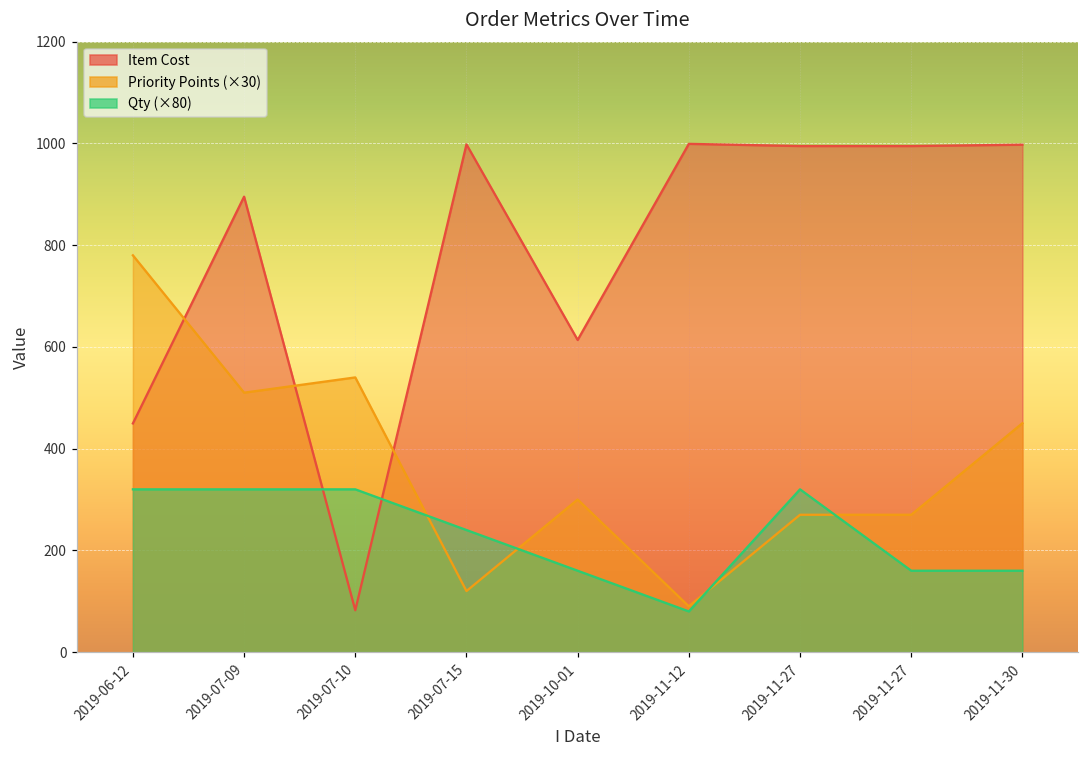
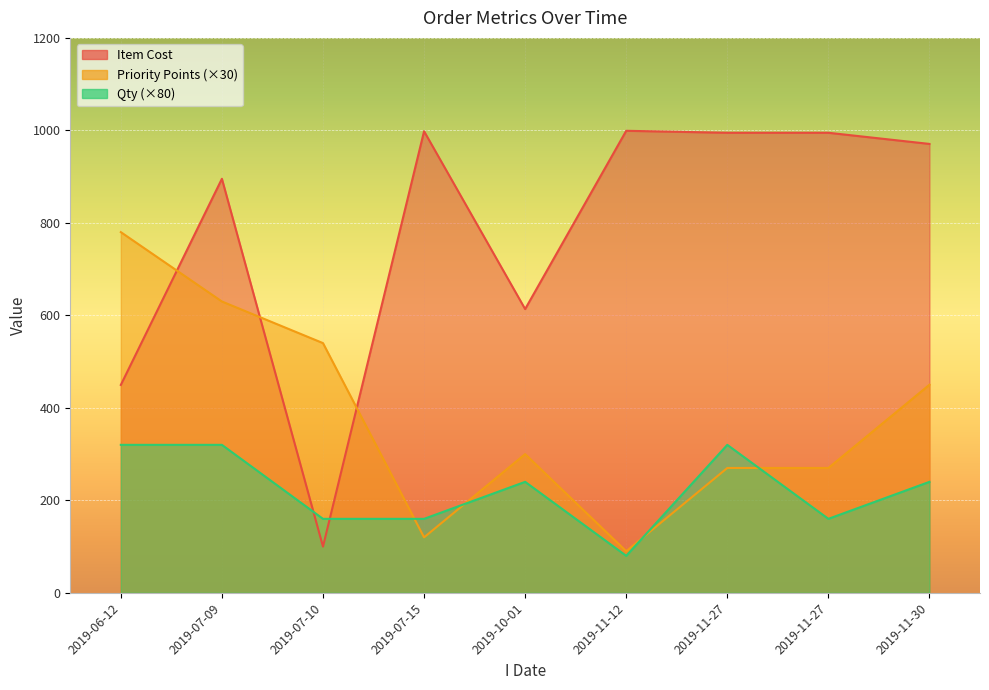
  {
    "Item Cost": {
      "2019-06-12": 450,
      "2019-07-09": 900,
-     "2019-07-10": 80,
+     "2019-07-10": 100,
      "2019-07-15": 1000,
      "2019-10-01": 610,
      "2019-11-12": 1000,
-     "2019-11-30": 1000
+     "2019-11-30": 970
    },
    "Priority Points (×30)": {
      "2019-06-12": 780,
-     "2019-07-09": 510,
+     "2019-07-09": 630,
      "2019-07-10": 540,
      "2019-07-15": 120,
      "2019-10-01": 300,
      "2019-11-12": 90,
      "2019-11-30": 450
    },
    "Qty (×80)": {
      "2019-06-12": 320,
      "2019-07-09": 320,
-     "2019-07-10": 320,
-     "2019-07-15": 240,
-     "2019-10-01": 160,
+     "2019-07-10": 160,
+     "2019-07-15": 160,
+     "2019-10-01": 240,
      "2019-11-12": 80,
-     "2019-11-30": 160
+     "2019-11-30": 240
    }
  }
